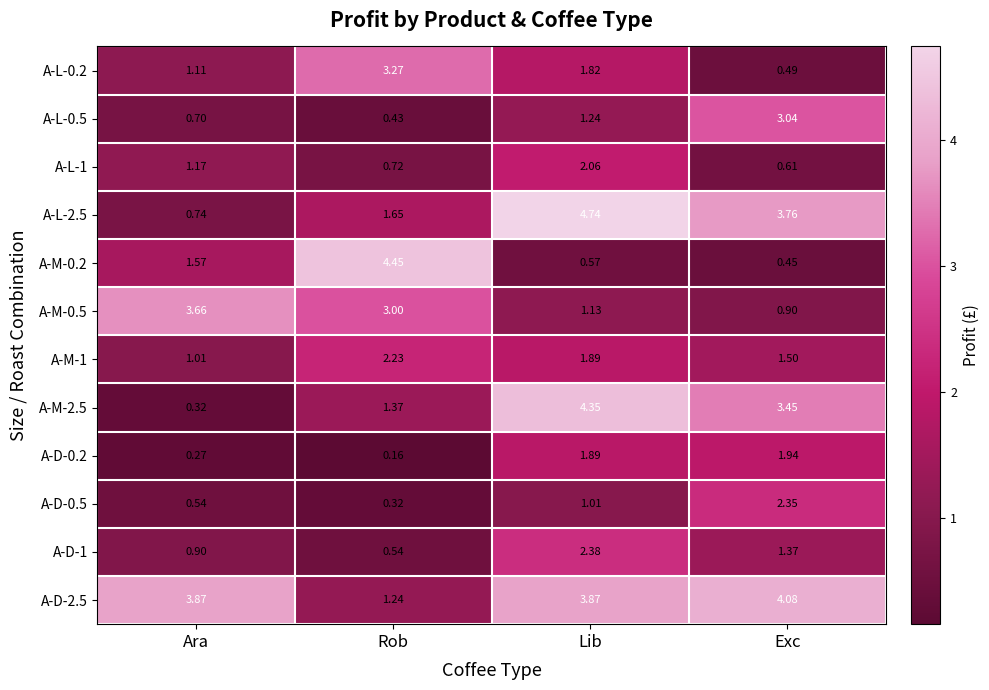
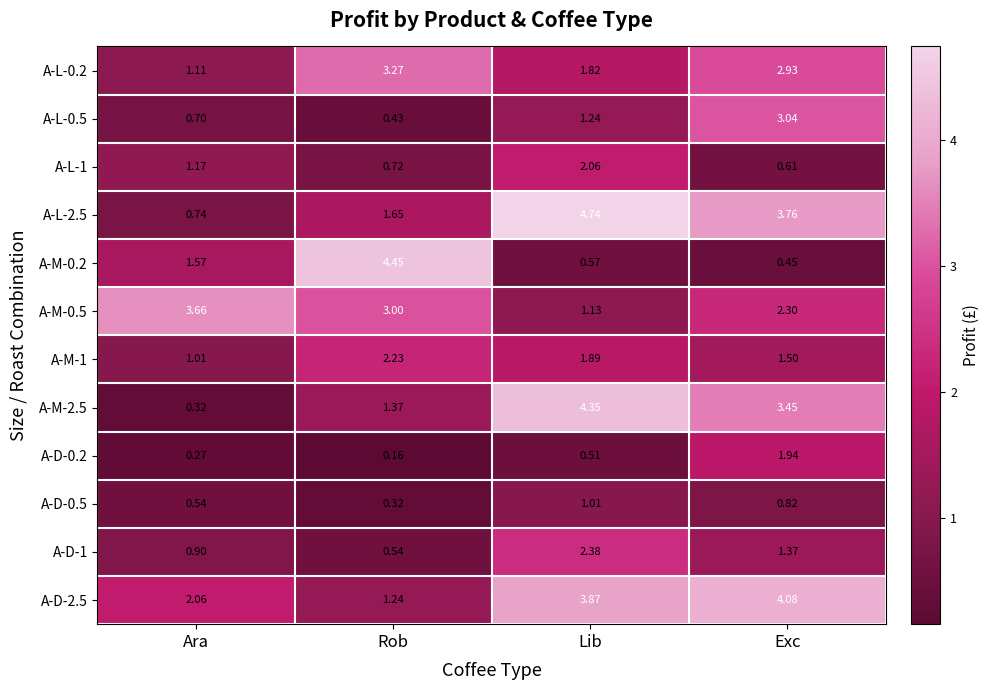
  {
    "A-L-0.2": {
      "Ara": 1.11,
      "Rob": 3.27,
      "Lib": 1.82,
-     "Exc": 0.49
+     "Exc": 2.93
    },
    "A-L-0.5": {
      "Ara": 0.70,
      "Rob": 0.43,
      "Lib": 1.24,
      "Exc": 3.04
    },
    "A-L-1": {
      "Ara": 1.17,
      "Rob": 0.72,
      "Lib": 2.06,
      "Exc": 0.61
    },
    "A-L-2.5": {
      "Ara": 0.74,
      "Rob": 1.65,
      "Exc": 3.76
    },
    "A-M-0.2": {
      "Ara": 1.57,
      "Rob": 4.45,
      "Lib": 0.57,
      "Exc": 0.45
    },
    "A-M-0.5": {
      "Ara": 3.66,
      "Rob": 3.00,
      "Lib": 1.13,
-     "Exc": 0.90
+     "Exc": 2.30
    },
    "A-M-1": {
      "Ara": 1.01,
      "Rob": 2.23,
      "Lib": 1.89,
      "Exc": 1.50
    },
    "A-M-2.5": {
      "Ara": 0.32,
      "Rob": 1.37,
      "Lib": 4.35,
      "Exc": 3.45
    },
    "A-D-0.2": {
      "Ara": 0.27,
      "Rob": 0.16,
-     "Lib": 1.89,
+     "Lib": 0.51,
      "Exc": 1.94
    },
    "A-D-0.5": {
      "Ara": 0.54,
      "Rob": 0.32,
      "Lib": 1.01,
-     "Exc": 2.35
+     "Exc": 0.82
    },
    "A-D-1": {
      "Ara": 0.90,
      "Rob": 0.54,
      "Lib": 2.38,
      "Exc": 1.37
    },
    "A-D-2.5": {
-     "Ara": 3.87,
+     "Ara": 2.06,
      "Rob": 1.24,
      "Lib": 3.87,
      "Exc": 4.08
    }
  }
